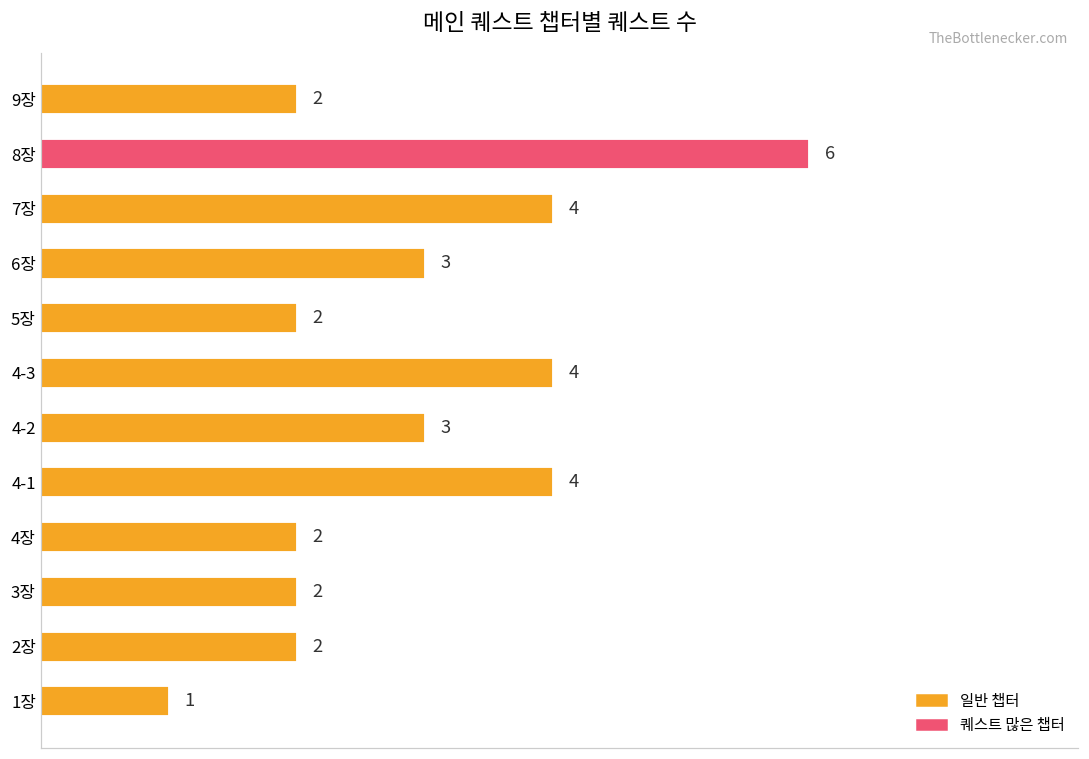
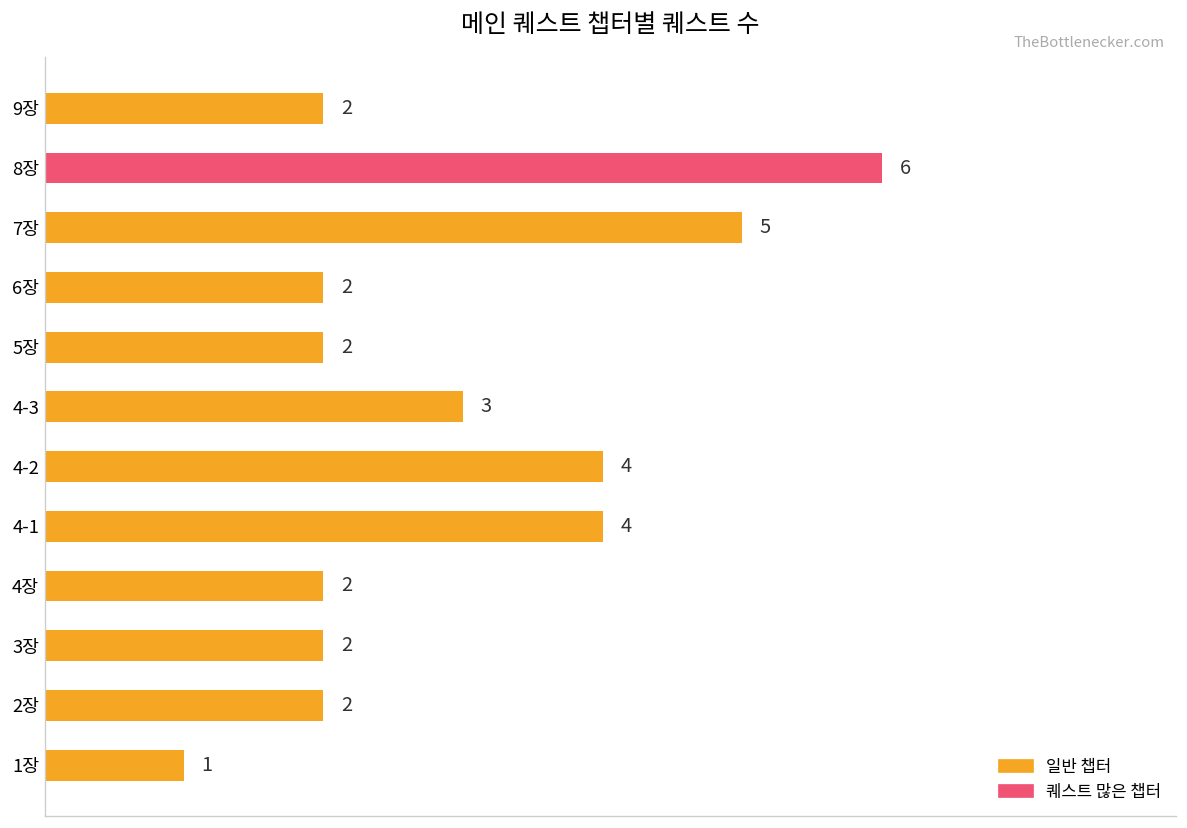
  {
    "9장": 2,
    "8장": 6,
-   "7장": 4,
-   "6장": 3,
+   "7장": 5,
+   "6장": 2,
    "5장": 2,
-   "4-3": 4,
-   "4-2": 3,
+   "4-3": 3,
+   "4-2": 4,
    "4-1": 4,
    "4장": 2,
    "3장": 2,
    "2장": 2,
    "1장": 1
  }
